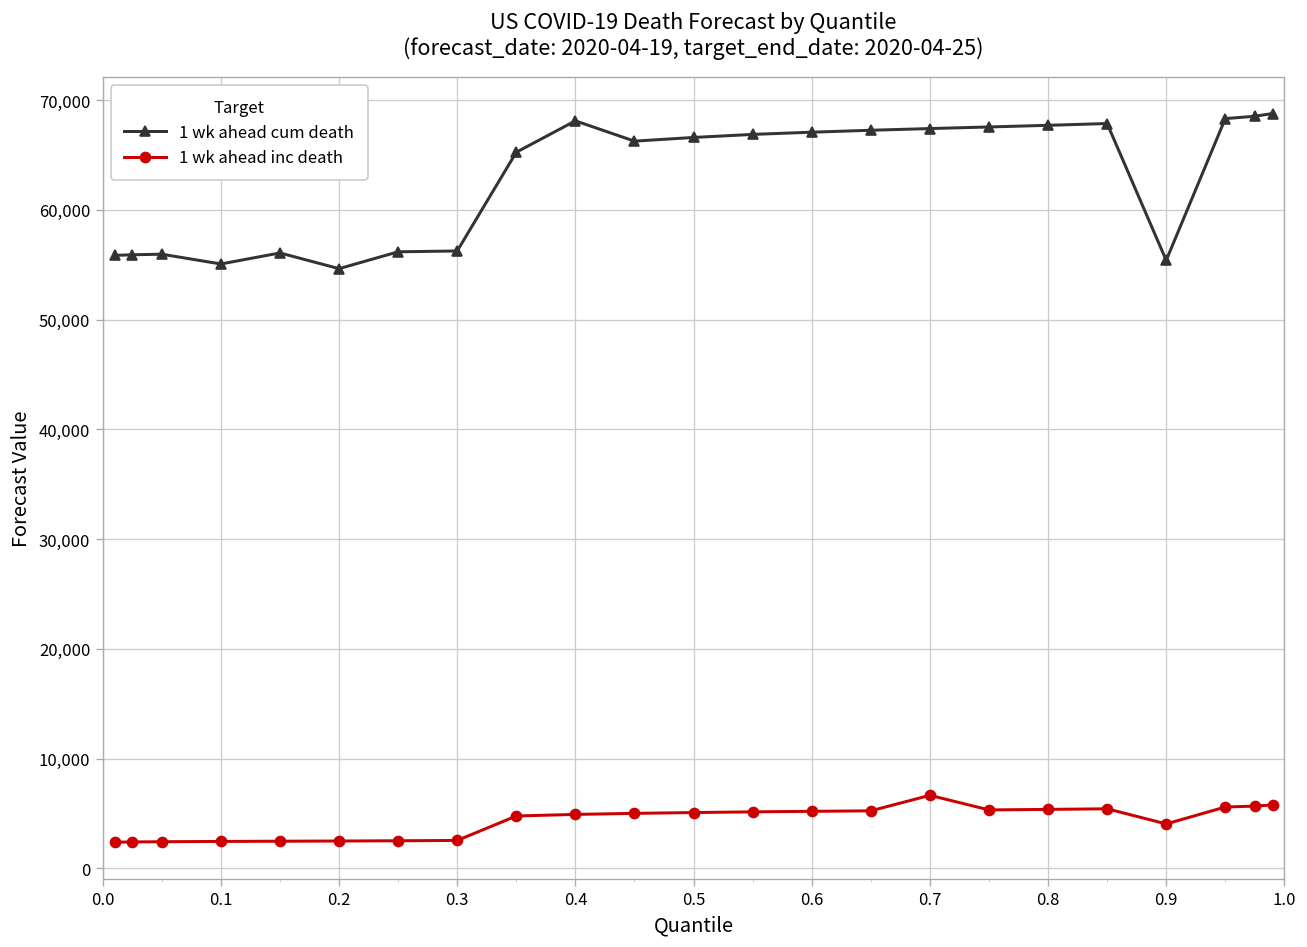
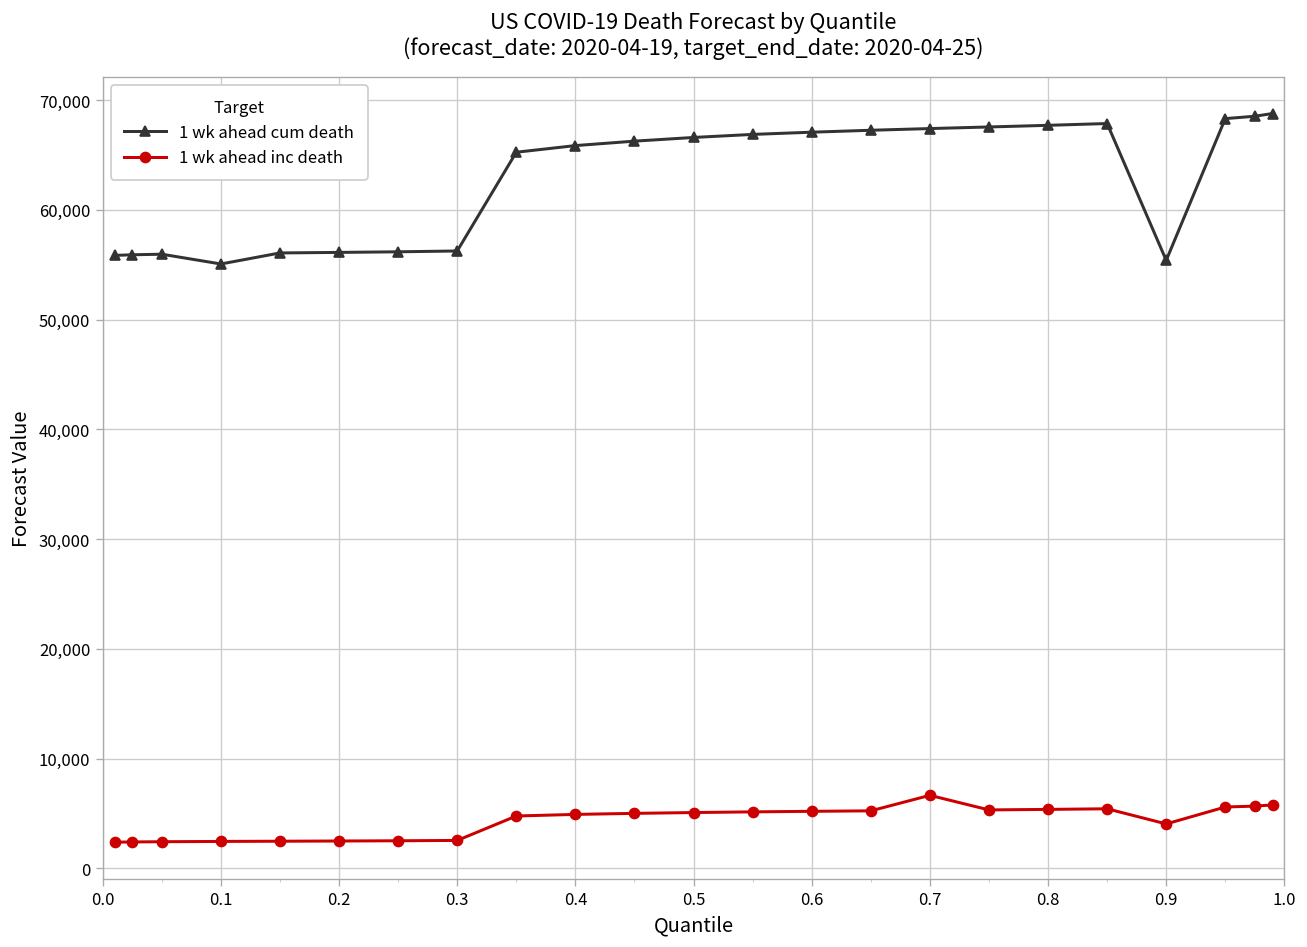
  {
    "1 wk ahead cum death": {
      "0.1": "55,000",
-     "0.2": "55,000",
+     "0.2": "56,000",
      "0.3": "56,000",
-     "0.4": "68,000",
+     "0.4": "66,000",
      "0.5": "67,000",
      "0.6": "67,000",
      "0.7": "67,000",
      "0.8": "68,000",
      "0.9": "55,000"
    },
    "1 wk ahead inc death": {
      "0.1": "2,000",
      "0.2": "3,000",
      "0.3": "3,000",
      "0.4": "5,000",
      "0.5": "5,000",
      "0.6": "5,000",
      "0.7": "7,000",
      "0.8": "5,000",
      "0.9": "4,000"
    }
  }
